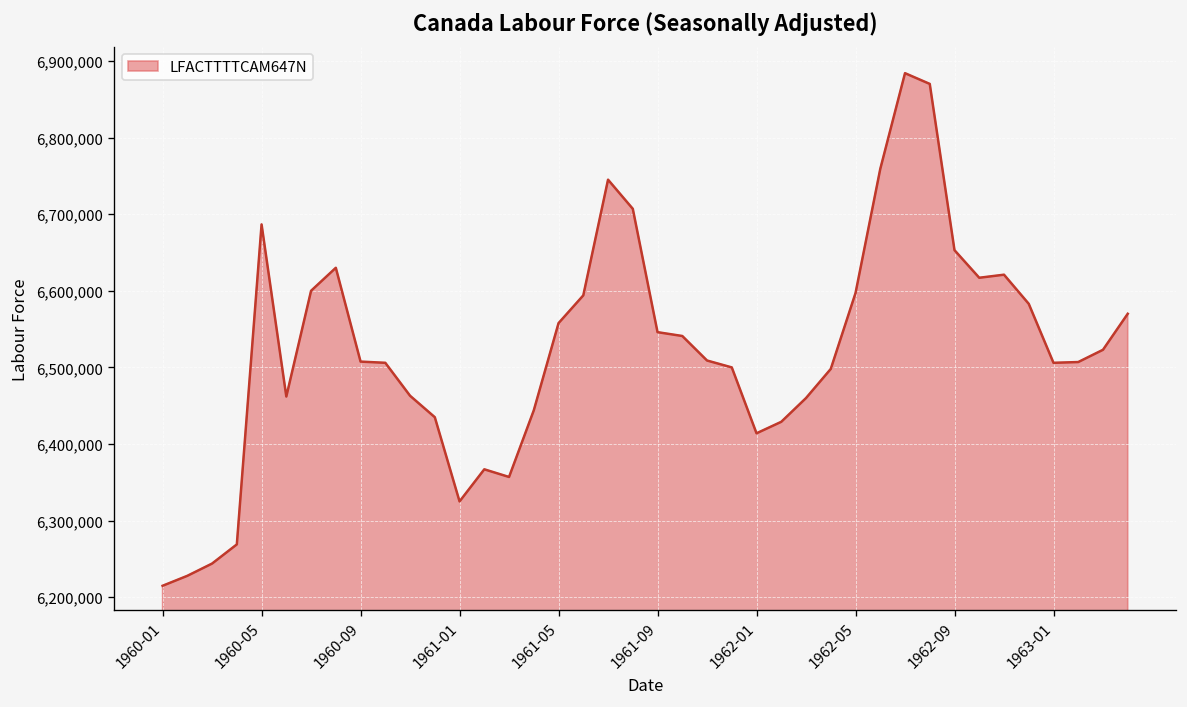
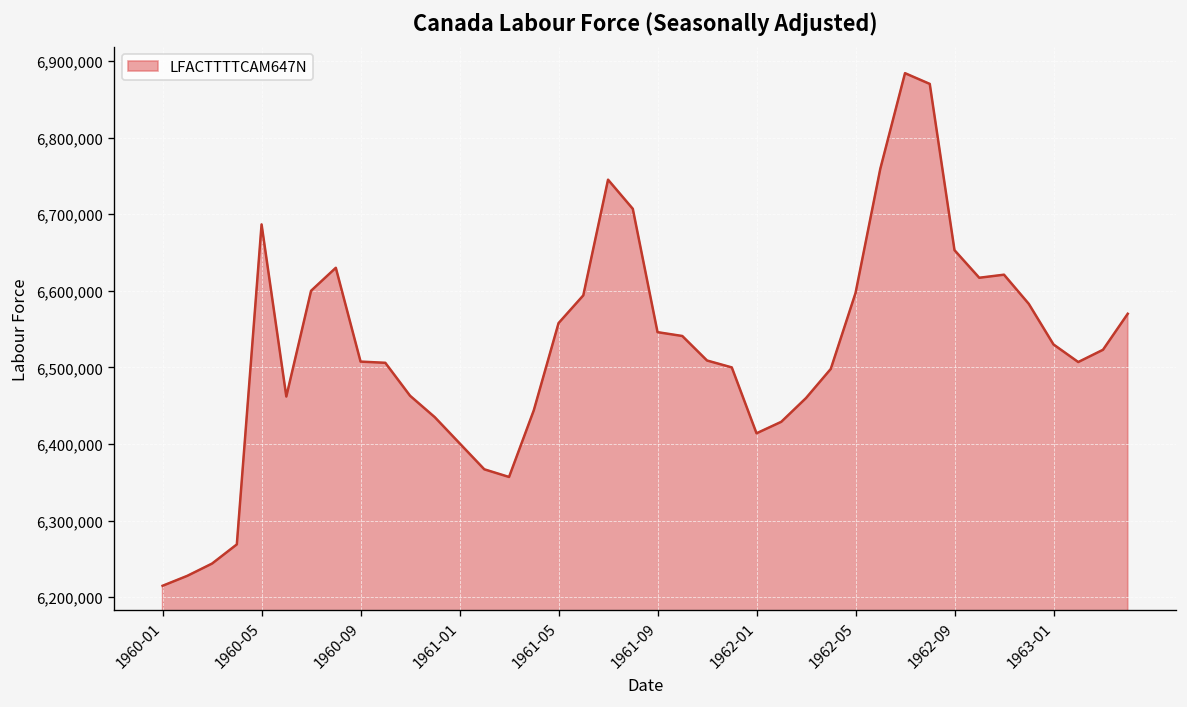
  {
    "1960-01": "6,220,000",
    "1960-05": "6,690,000",
    "1960-09": "6,510,000",
-   "1961-01": "6,330,000",
+   "1961-01": "6,400,000",
    "1961-05": "6,560,000",
    "1961-09": "6,550,000",
    "1962-01": "6,410,000",
    "1962-05": "6,600,000",
    "1962-09": "6,650,000",
-   "1963-01": "6,510,000"
+   "1963-01": "6,530,000"
  }
